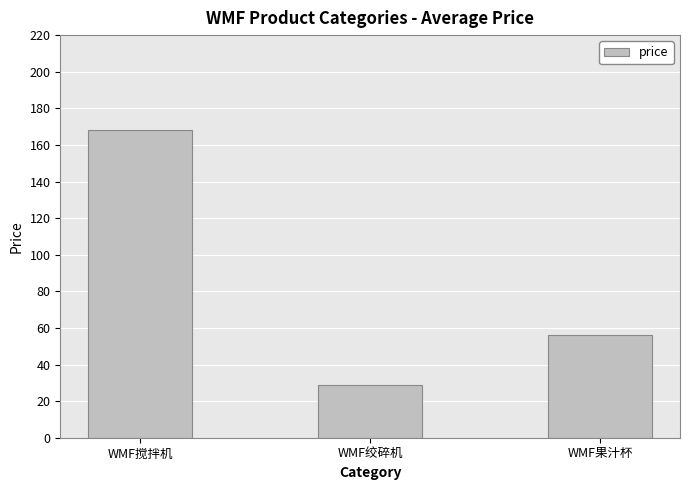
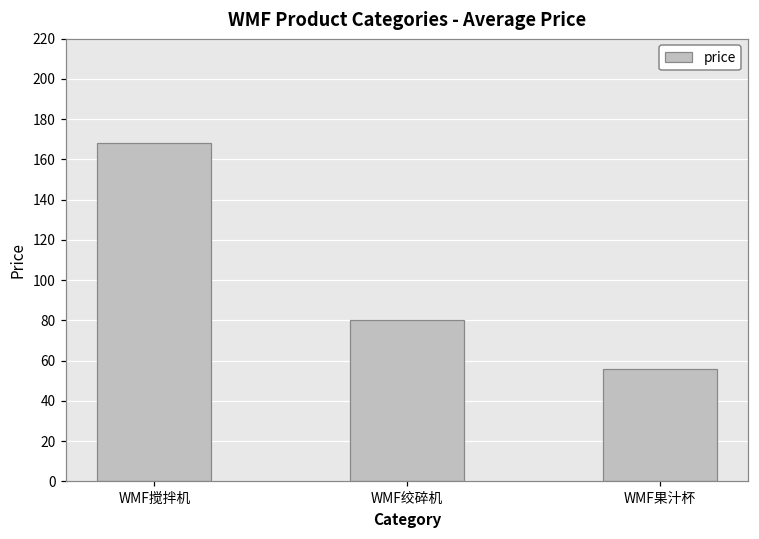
  {
    "WMF搅拌机": 168,
-   "WMF绞碎机": 29,
+   "WMF绞碎机": 80,
    "WMF果汁杯": 56
  }
